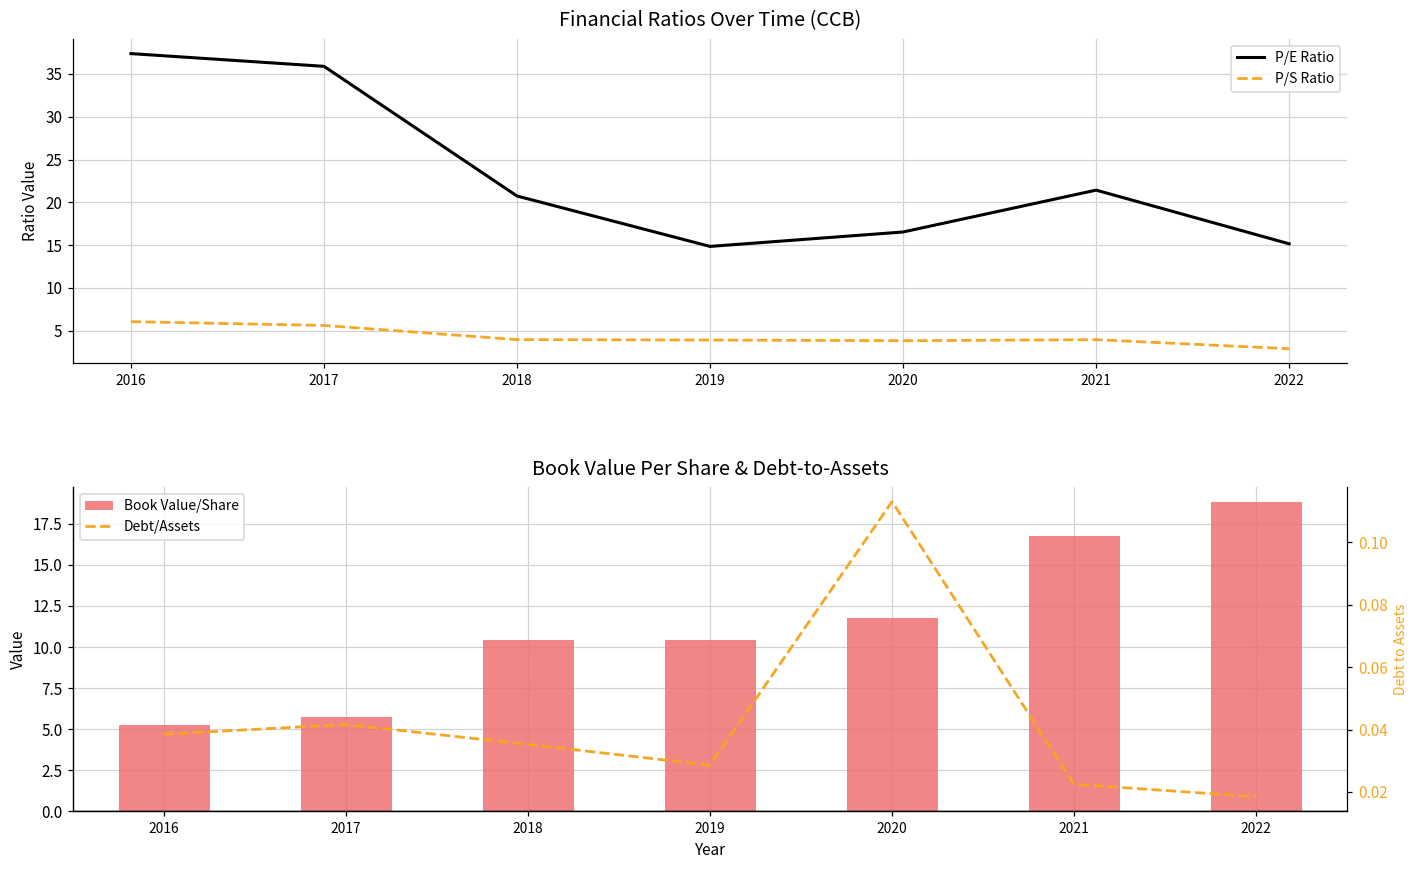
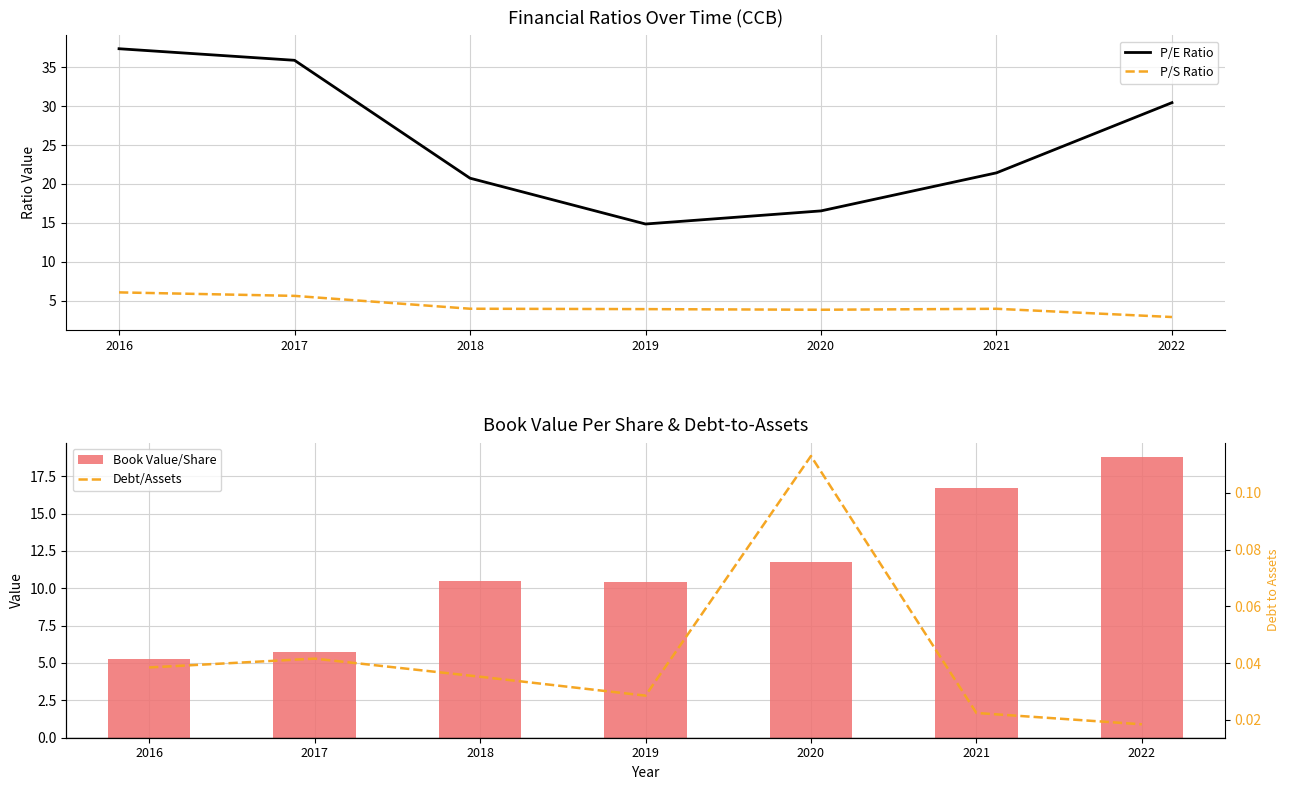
  {
    "Financial Ratios Over Time (CCB)": {
      "P/E Ratio": {
        "2016": 37,
        "2017": 36,
        "2018": 21,
        "2019": 15,
        "2020": 17,
        "2021": 21,
-       "2022": 15
+       "2022": 30
      },
      "P/S Ratio": {
        "2016": 6,
        "2017": 6,
        "2018": 4,
        "2019": 4,
        "2020": 4,
        "2021": 4,
        "2022": 3
      }
    }
  }
